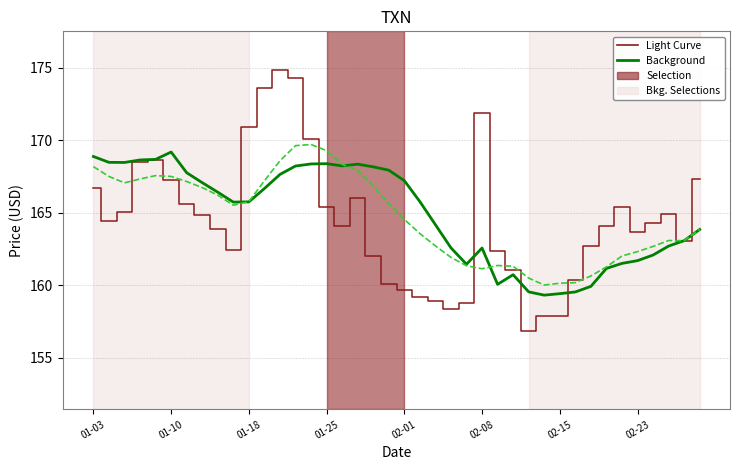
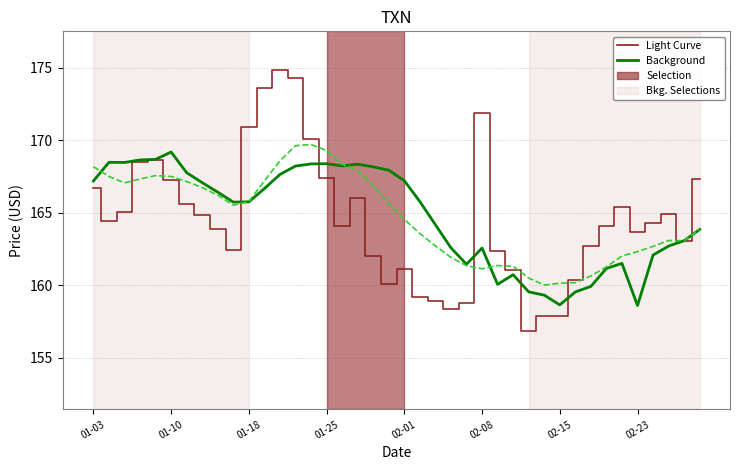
  {
    "Light Curve": {
      "01-03": 166.7,
      "01-10": 167.3,
      "01-18": 170.9,
-     "01-25": 165.4,
-     "02-01": 159.7,
+     "01-25": 167.4,
+     "02-01": 161.2,
      "02-08": 171.9,
      "02-15": 157.9,
      "02-23": 163.7
    },
    "Background": {
-     "01-03": 168.9,
+     "01-03": 167.2,
      "01-10": 169.2,
      "01-25": 168.4,
      "02-01": 167.2,
      "02-08": 162.6,
-     "02-15": 159.4,
-     "02-23": 161.7
+     "02-15": 158.7,
+     "02-23": 158.6
    }
  }
